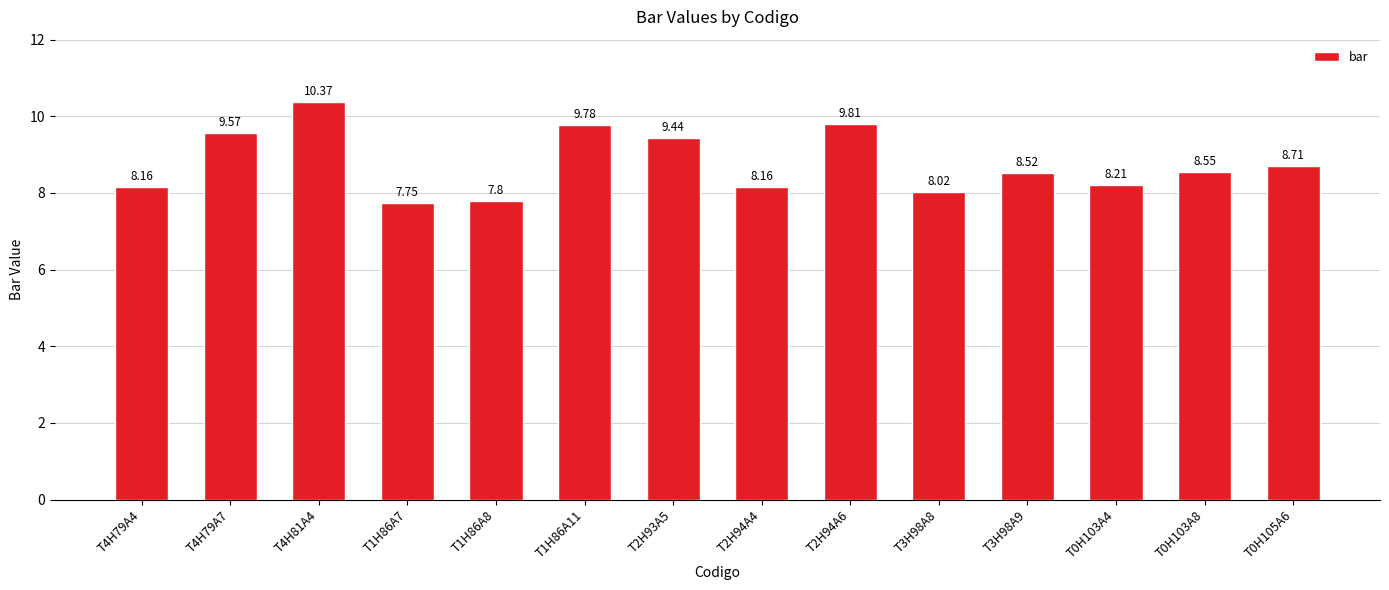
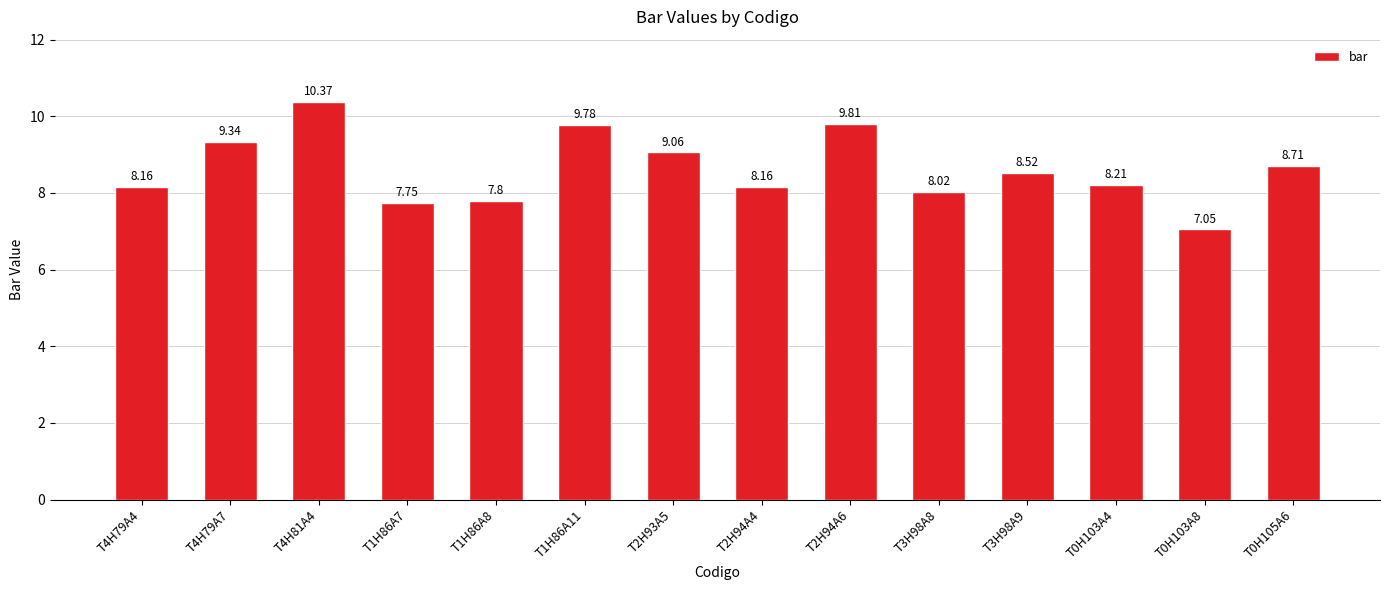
  {
    "T4H79A4": 8.16,
-   "T4H79A7": 9.57,
+   "T4H79A7": 9.34,
    "T4H81A4": 10.37,
    "T1H86A7": 7.75,
    "T1H86A8": 7.8,
    "T1H86A11": 9.78,
-   "T2H93A5": 9.44,
+   "T2H93A5": 9.06,
    "T2H94A4": 8.16,
    "T2H94A6": 9.81,
    "T3H98A8": 8.02,
    "T3H98A9": 8.52,
    "T0H103A4": 8.21,
-   "T0H103A8": 8.55,
+   "T0H103A8": 7.05,
    "T0H105A6": 8.71
  }
